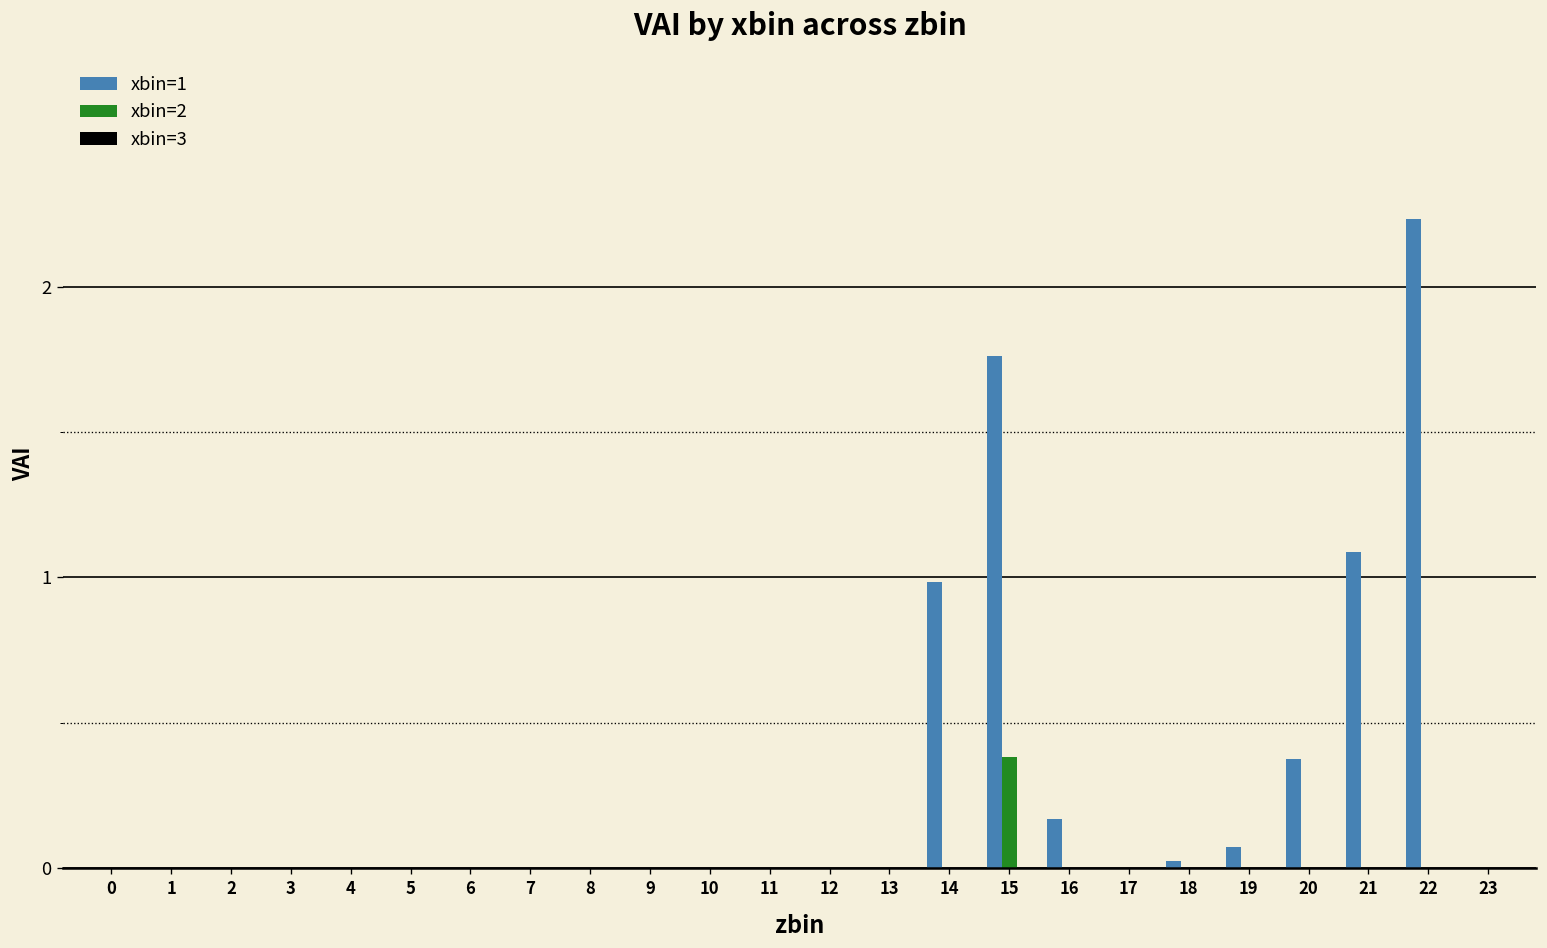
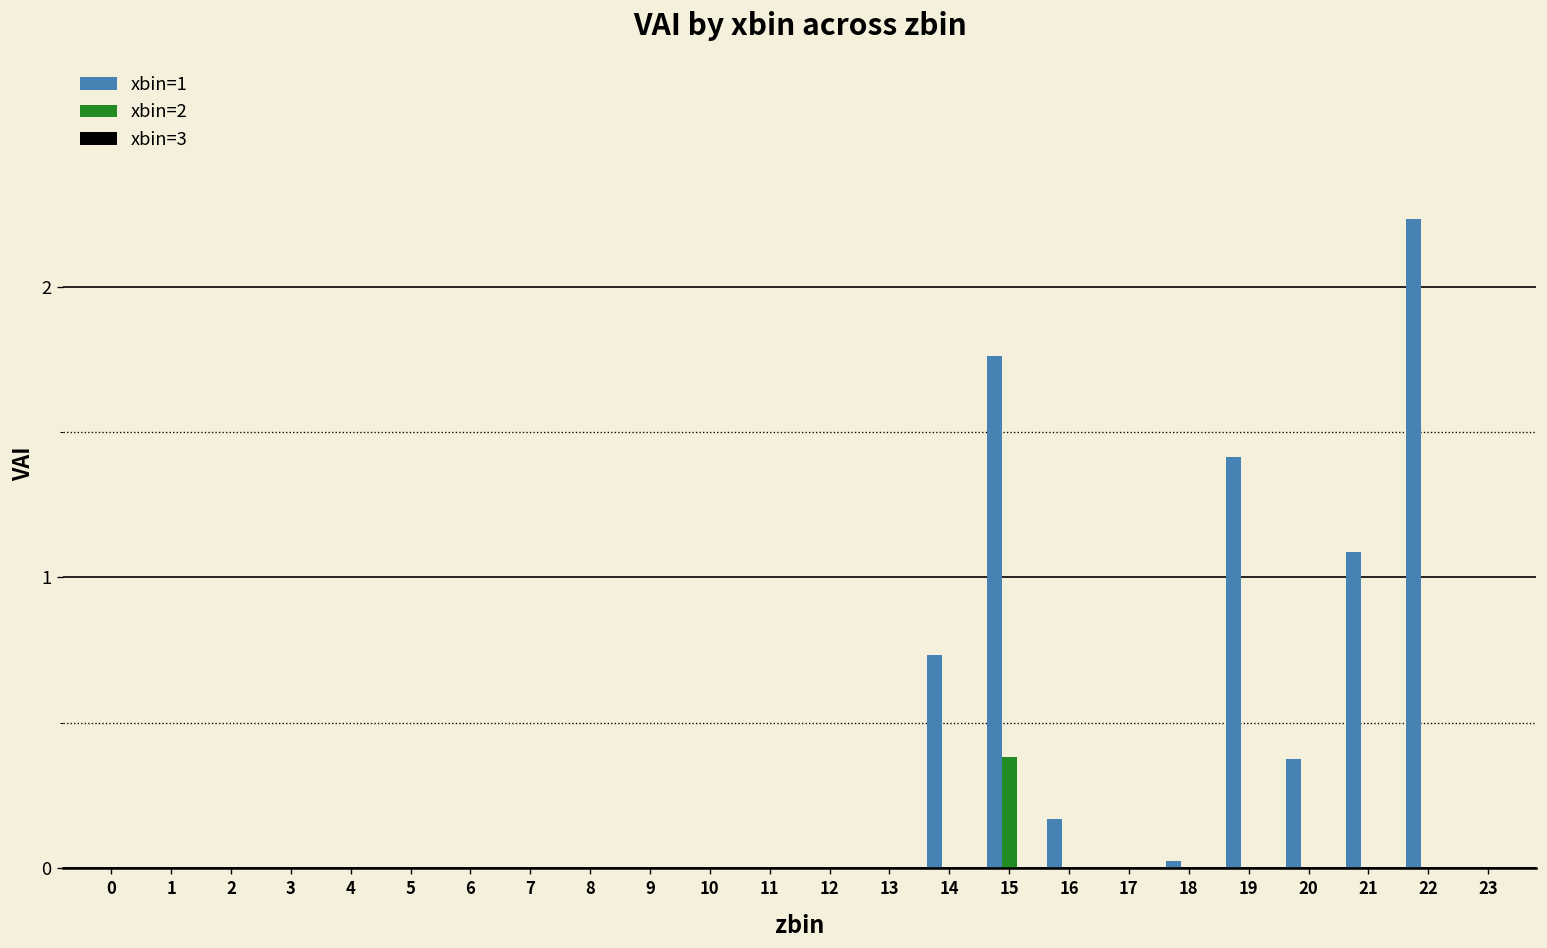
  {
    "xbin=1": {
      "0": 0.00,
      "1": 0.00,
      "2": 0.00,
      "3": 0.00,
      "4": 0.00,
      "5": 0.00,
      "6": 0.00,
      "7": 0.00,
      "8": 0.00,
      "9": 0.00,
      "10": 0.00,
      "11": 0.00,
      "12": 0.00,
      "13": 0.00,
-     "14": 0.99,
+     "14": 0.73,
      "15": 1.76,
      "16": 0.17,
      "17": 0.00,
      "18": 0.03,
-     "19": 0.07,
+     "19": 1.42,
      "20": 0.37,
      "21": 1.09,
      "22": 2.23,
      "23": 0.00
    },
    "xbin=2": {
      "0": 0.00,
      "1": 0.00,
      "2": 0.00,
      "3": 0.00,
      "4": 0.00,
      "5": 0.00,
      "6": 0.00,
      "7": 0.00,
      "8": 0.00,
      "9": 0.00,
      "10": 0.00,
      "11": 0.00,
      "12": 0.00,
      "13": 0.00,
      "14": 0.00,
      "15": 0.38,
      "16": 0.00,
      "17": 0.00,
      "18": 0.00,
      "19": 0.00,
      "20": 0.00,
      "21": 0.00,
      "22": 0.00,
      "23": 0.00
    },
    "xbin=3": {
      "0": 0.00,
      "1": 0.00,
      "2": 0.00,
      "3": 0.00,
      "4": 0.00,
      "5": 0.00,
      "6": 0.00,
      "7": 0.00,
      "8": 0.00,
      "9": 0.00,
      "10": 0.00,
      "11": 0.00,
      "12": 0.00,
      "13": 0.00,
      "14": 0.00,
      "15": 0.00,
      "16": 0.00,
      "17": 0.00,
      "18": 0.00,
      "19": 0.00,
      "20": 0.00,
      "21": 0.00,
      "22": 0.00,
      "23": 0.00
    }
  }
